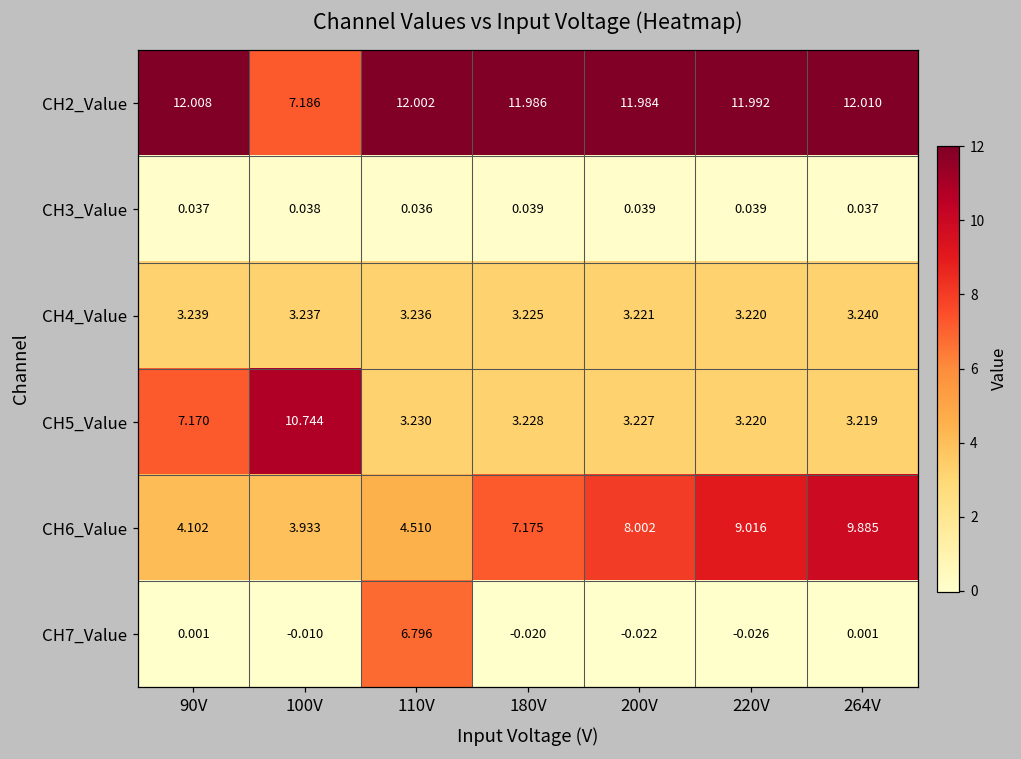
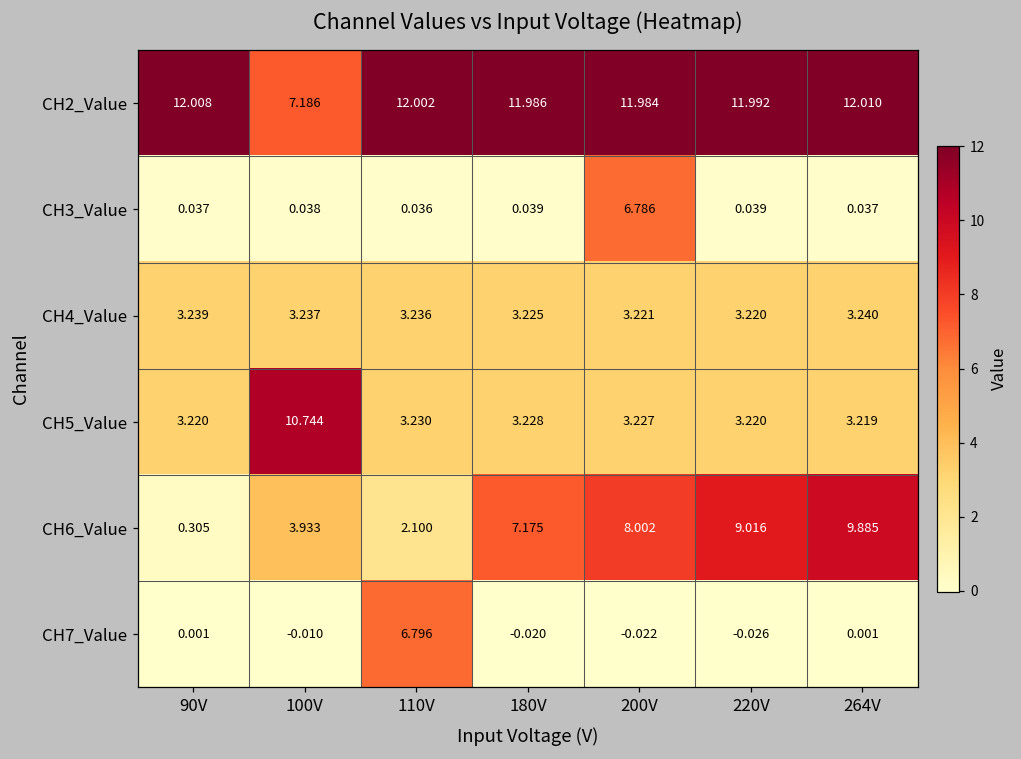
  {
    "CH2_Value": {
      "90V": 12.008,
      "100V": 7.186,
      "110V": 12.002,
      "180V": 11.986,
      "200V": 11.984,
      "220V": 11.992,
      "264V": 12.010
    },
    "CH3_Value": {
      "90V": 0.037,
      "100V": 0.038,
      "110V": 0.036,
      "180V": 0.039,
-     "200V": 0.039,
+     "200V": 6.786,
      "220V": 0.039,
      "264V": 0.037
    },
    "CH4_Value": {
      "90V": 3.239,
      "100V": 3.237,
      "110V": 3.236,
      "180V": 3.225,
      "200V": 3.221,
      "220V": 3.220,
      "264V": 3.240
    },
    "CH5_Value": {
-     "90V": 7.170,
+     "90V": 3.220,
      "100V": 10.744,
      "110V": 3.230,
      "180V": 3.228,
      "200V": 3.227,
      "220V": 3.220,
      "264V": 3.219
    },
    "CH6_Value": {
-     "90V": 4.102,
+     "90V": 0.305,
      "100V": 3.933,
-     "110V": 4.510,
+     "110V": 2.100,
      "180V": 7.175,
      "200V": 8.002,
      "220V": 9.016,
      "264V": 9.885
    },
    "CH7_Value": {
      "90V": 0.001,
      "100V": -0.010,
      "110V": 6.796,
      "180V": -0.020,
      "200V": -0.022,
      "220V": -0.026,
      "264V": 0.001
    }
  }
